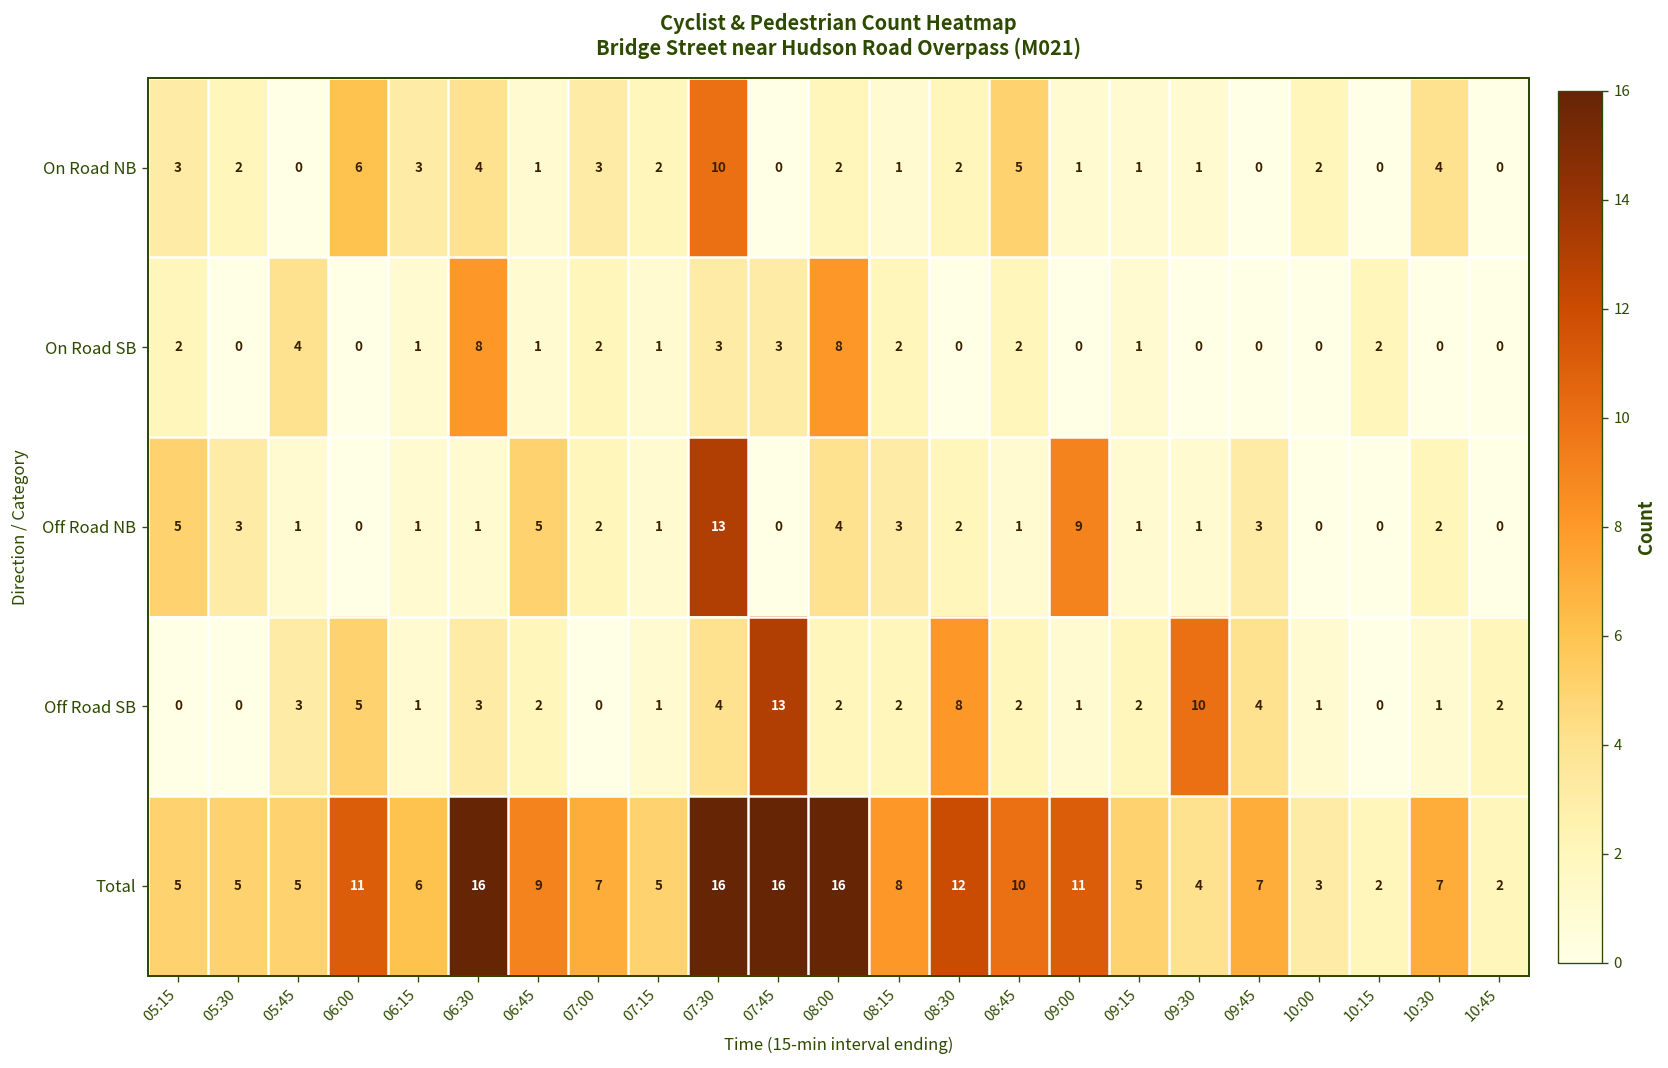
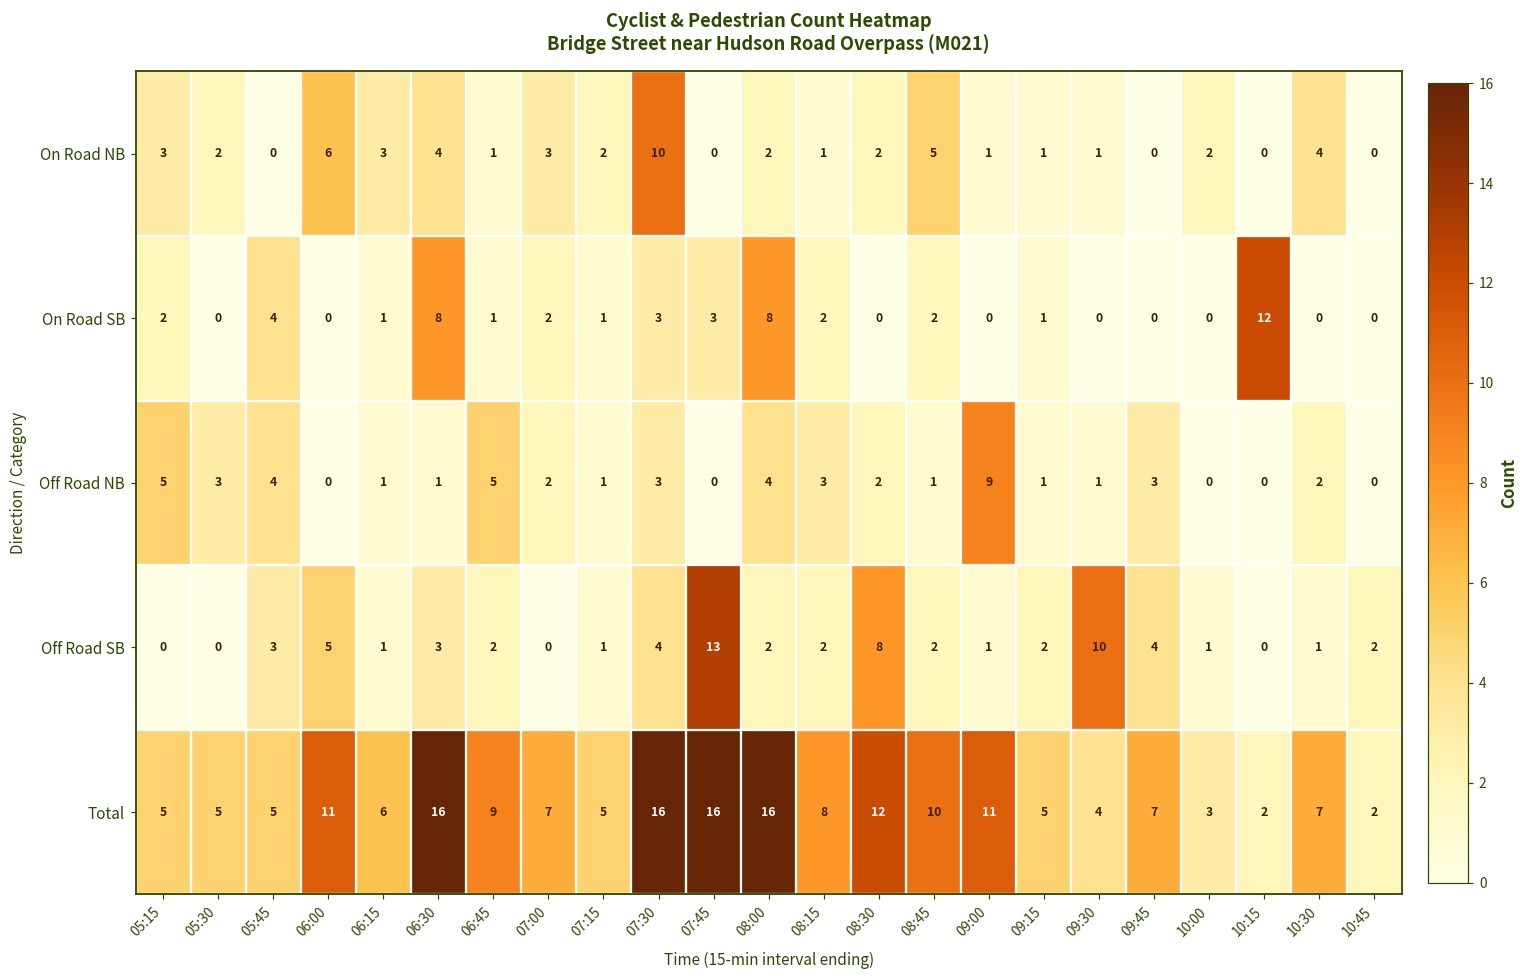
  {
    "On Road NB": {
      "05:15": 3,
      "05:30": 2,
      "05:45": 0,
      "06:00": 6,
      "06:15": 3,
      "06:30": 4,
      "06:45": 1,
      "07:00": 3,
      "07:15": 2,
      "07:30": 10,
      "07:45": 0,
      "08:00": 2,
      "08:15": 1,
      "08:30": 2,
      "08:45": 5,
      "09:00": 1,
      "09:15": 1,
      "09:30": 1,
      "09:45": 0,
      "10:00": 2,
      "10:15": 0,
      "10:30": 4,
      "10:45": 0
    },
    "On Road SB": {
      "05:15": 2,
      "05:30": 0,
      "05:45": 4,
      "06:00": 0,
      "06:15": 1,
      "06:30": 8,
      "06:45": 1,
      "07:00": 2,
      "07:15": 1,
      "07:30": 3,
      "07:45": 3,
      "08:00": 8,
      "08:15": 2,
      "08:30": 0,
      "08:45": 2,
      "09:00": 0,
      "09:15": 1,
      "09:30": 0,
      "09:45": 0,
      "10:00": 0,
-     "10:15": 2,
+     "10:15": 12,
      "10:30": 0,
      "10:45": 0
    },
    "Off Road NB": {
      "05:15": 5,
      "05:30": 3,
-     "05:45": 1,
+     "05:45": 4,
      "06:00": 0,
      "06:15": 1,
      "06:30": 1,
      "06:45": 5,
      "07:00": 2,
      "07:15": 1,
-     "07:30": 13,
+     "07:30": 3,
      "07:45": 0,
      "08:00": 4,
      "08:15": 3,
      "08:30": 2,
      "08:45": 1,
      "09:00": 9,
      "09:15": 1,
      "09:30": 1,
      "09:45": 3,
      "10:00": 0,
      "10:15": 0,
      "10:30": 2,
      "10:45": 0
    },
    "Off Road SB": {
      "05:15": 0,
      "05:30": 0,
      "05:45": 3,
      "06:00": 5,
      "06:15": 1,
      "06:30": 3,
      "06:45": 2,
      "07:00": 0,
      "07:15": 1,
      "07:30": 4,
      "07:45": 13,
      "08:00": 2,
      "08:15": 2,
      "08:30": 8,
      "08:45": 2,
      "09:00": 1,
      "09:15": 2,
      "09:30": 10,
      "09:45": 4,
      "10:00": 1,
      "10:15": 0,
      "10:30": 1,
      "10:45": 2
    },
    "Total": {
      "05:15": 5,
      "05:30": 5,
      "05:45": 5,
      "06:00": 11,
      "06:15": 6,
      "06:30": 16,
      "06:45": 9,
      "07:00": 7,
      "07:15": 5,
      "07:30": 16,
      "07:45": 16,
      "08:00": 16,
      "08:15": 8,
      "08:30": 12,
      "08:45": 10,
      "09:00": 11,
      "09:15": 5,
      "09:30": 4,
      "09:45": 7,
      "10:00": 3,
      "10:15": 2,
      "10:30": 7,
      "10:45": 2
    }
  }
